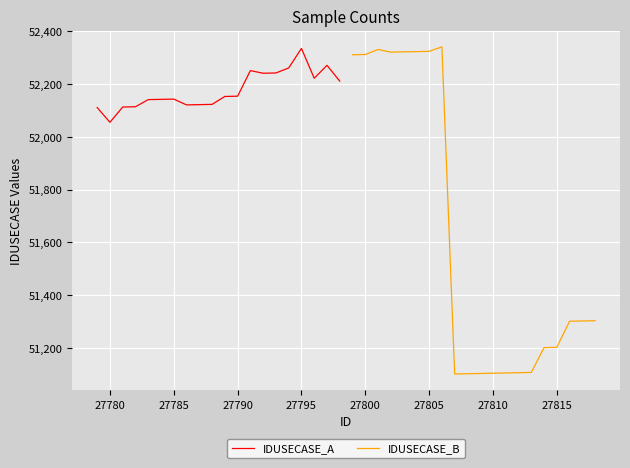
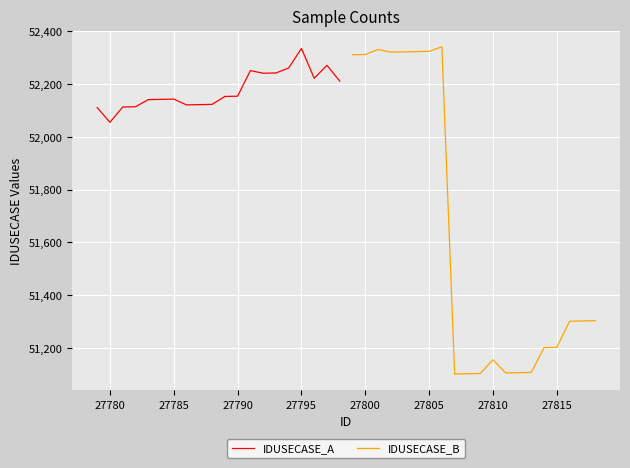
  {
    "IDUSECASE_A": {
      "27780": "52,060",
      "27785": "52,140",
      "27790": "52,150",
      "27795": "52,340"
    },
    "IDUSECASE_B": {
      "27800": "52,310",
      "27805": "52,320",
-     "27810": "51,100",
+     "27810": "51,160",
      "27815": "51,200"
    }
  }
